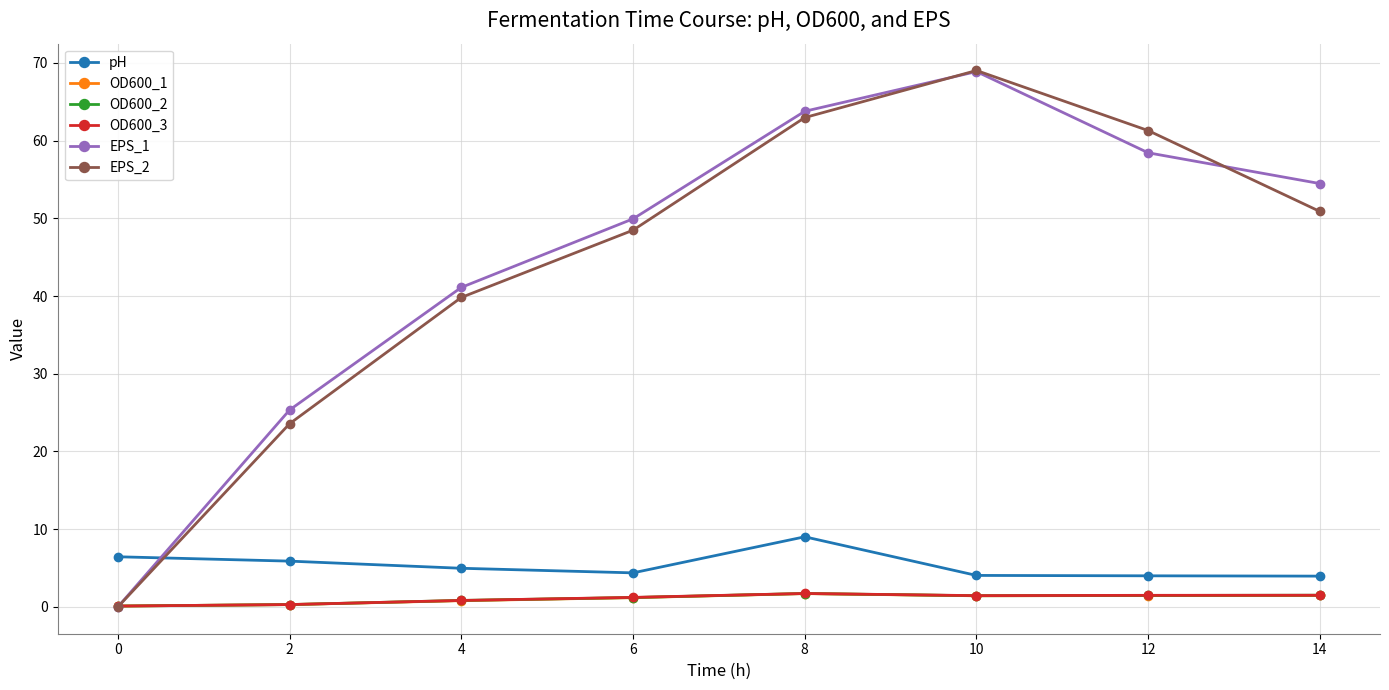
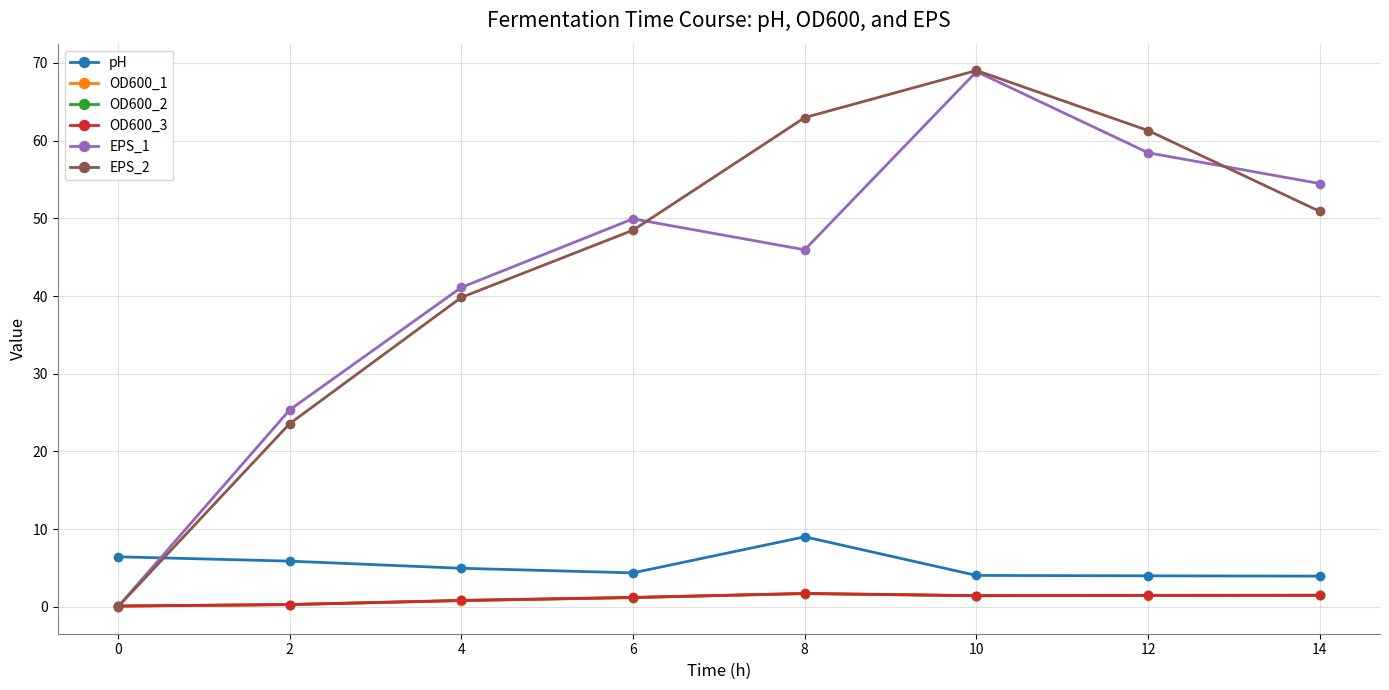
  {
    "pH": {
      "0": 6,
      "2": 6,
      "4": 5,
      "6": 4,
      "8": 9,
      "10": 4,
      "12": 4,
      "14": 4
    },
    "EPS_1": {
      "2": 25,
      "4": 41,
      "6": 50,
-     "8": 64,
+     "8": 46,
      "12": 58,
      "14": 54
    },
    "EPS_2": {
      "2": 24,
      "4": 40,
      "6": 48,
      "8": 63,
      "12": 61,
      "14": 51
    }
  }
